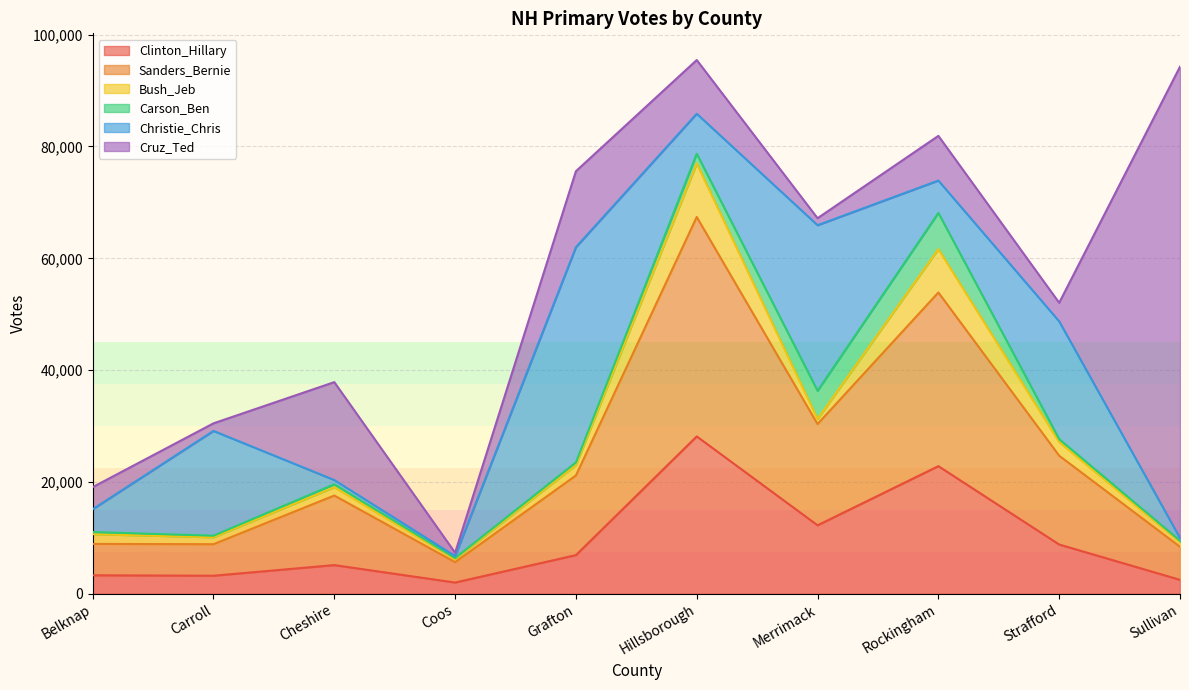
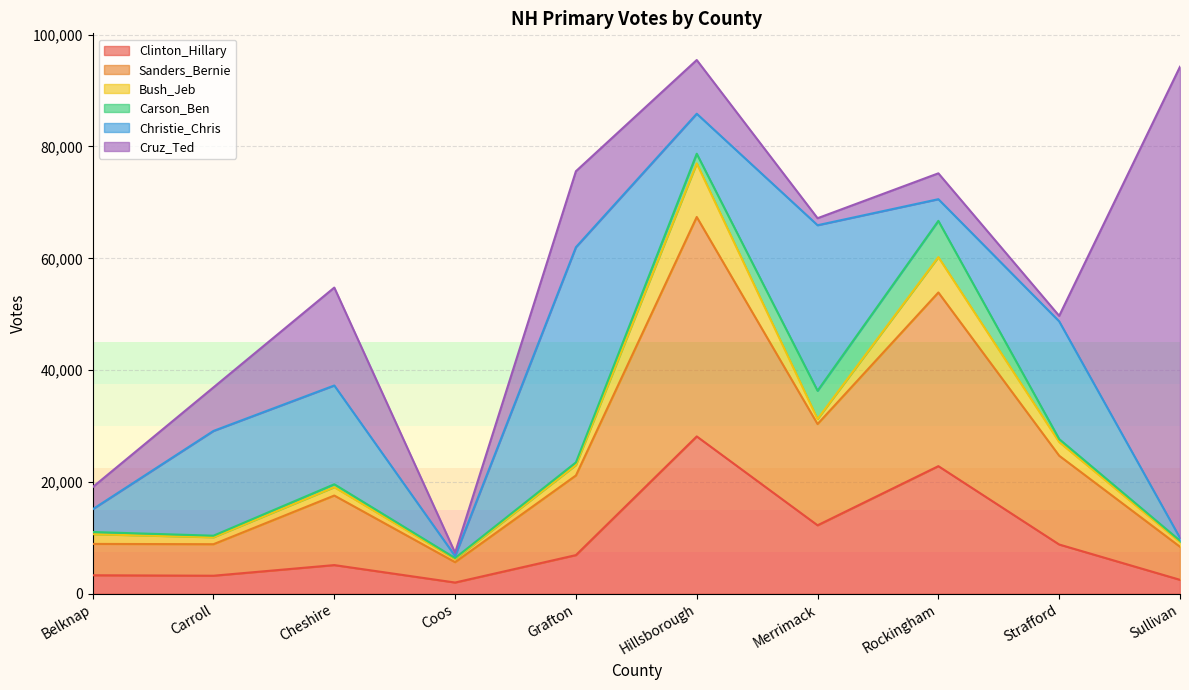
  {
    "Bush_Jeb": {
      "Cheshire": "2,000",
      "Grafton": "2,000",
      "Hillsborough": "10,000",
      "Merrimack": "1,000",
-     "Rockingham": "8,000",
+     "Rockingham": "6,000",
      "Strafford": "2,000"
    },
    "Carson_Ben": {
      "Cheshire": "1,000",
      "Grafton": "0",
      "Hillsborough": "2,000",
      "Merrimack": "5,000",
      "Rockingham": "6,000",
      "Strafford": "1,000"
    },
    "Christie_Chris": {
      "Belknap": "4,000",
      "Carroll": "19,000",
-     "Cheshire": "1,000",
+     "Cheshire": "18,000",
      "Grafton": "38,000",
      "Hillsborough": "7,000",
      "Merrimack": "30,000",
-     "Rockingham": "6,000",
+     "Rockingham": "4,000",
      "Strafford": "21,000",
      "Sullivan": "0"
    },
    "Cruz_Ted": {
      "Belknap": "4,000",
-     "Carroll": "1,000",
+     "Carroll": "8,000",
      "Cheshire": "18,000",
      "Coos": "1,000",
      "Grafton": "14,000",
      "Hillsborough": "10,000",
      "Merrimack": "1,000",
-     "Rockingham": "8,000",
-     "Strafford": "3,000",
+     "Rockingham": "5,000",
+     "Strafford": "1,000",
      "Sullivan": "84,000"
    }
  }
